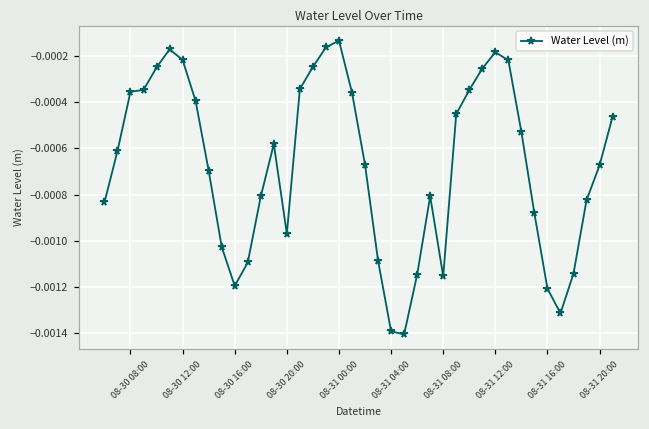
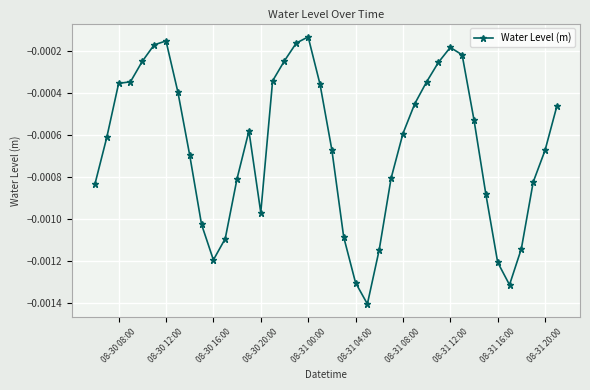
  {
    "08-30 08:00": -0.00035,
-   "08-30 12:00": -0.00022,
+   "08-30 12:00": -0.00015,
    "08-30 16:00": -0.00119,
    "08-30 20:00": -0.00097,
    "08-31 00:00": -0.00013,
-   "08-31 04:00": -0.00139,
-   "08-31 08:00": -0.00115,
+   "08-31 04:00": -0.00130,
+   "08-31 08:00": -0.00059,
    "08-31 12:00": -0.00018,
    "08-31 16:00": -0.00121,
    "08-31 20:00": -0.00067
  }
